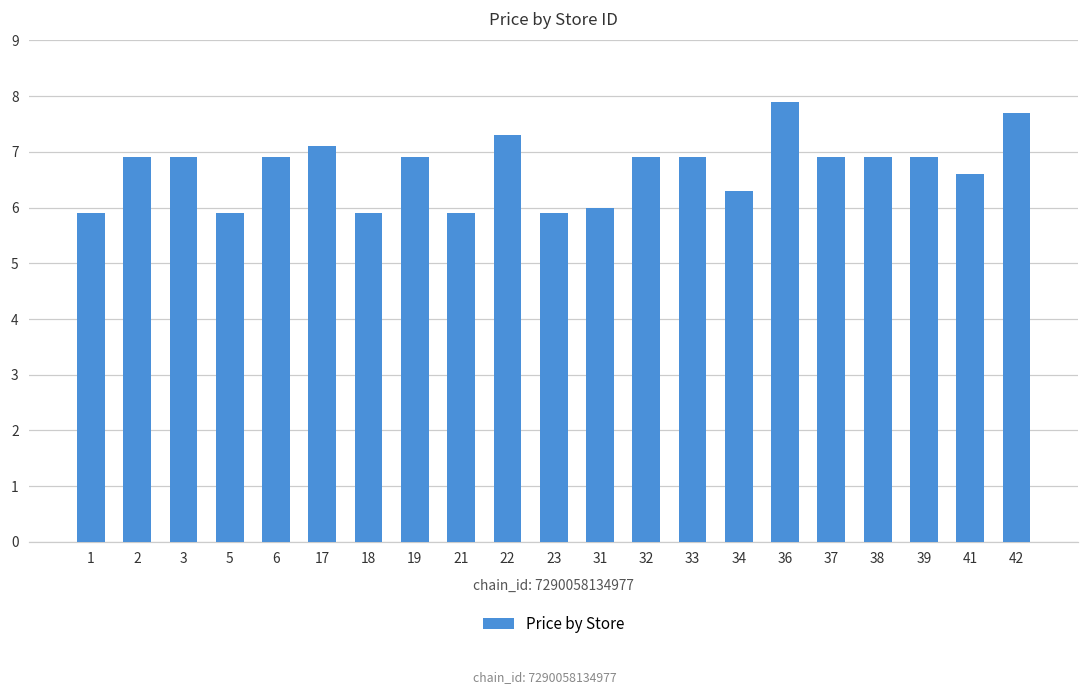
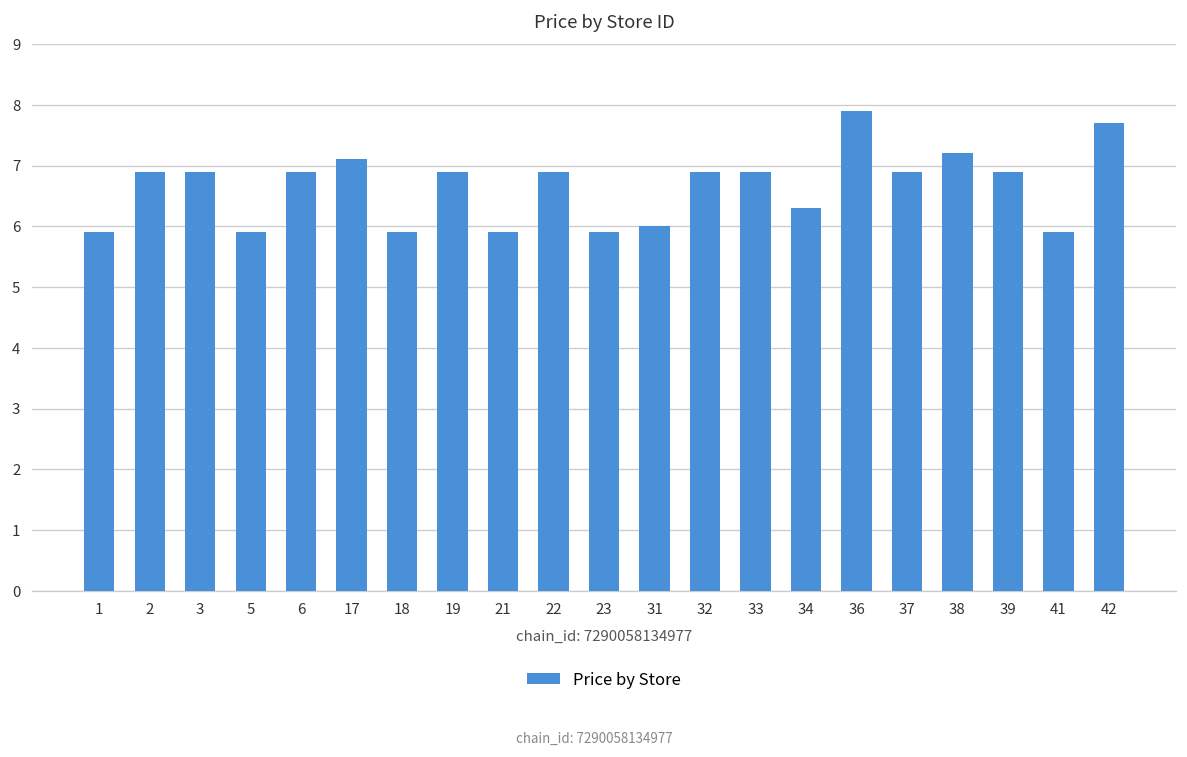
  {
    "1": 5.9,
    "2": 6.9,
    "3": 6.9,
    "5": 5.9,
    "6": 6.9,
    "17": 7.1,
    "18": 5.9,
    "19": 6.9,
    "21": 5.9,
-   "22": 7.3,
+   "22": 6.9,
    "23": 5.9,
    "31": 6.0,
    "32": 6.9,
    "33": 6.9,
    "34": 6.3,
    "36": 7.9,
    "37": 6.9,
-   "38": 6.9,
+   "38": 7.2,
    "39": 6.9,
-   "41": 6.6,
+   "41": 5.9,
    "42": 7.7
  }
